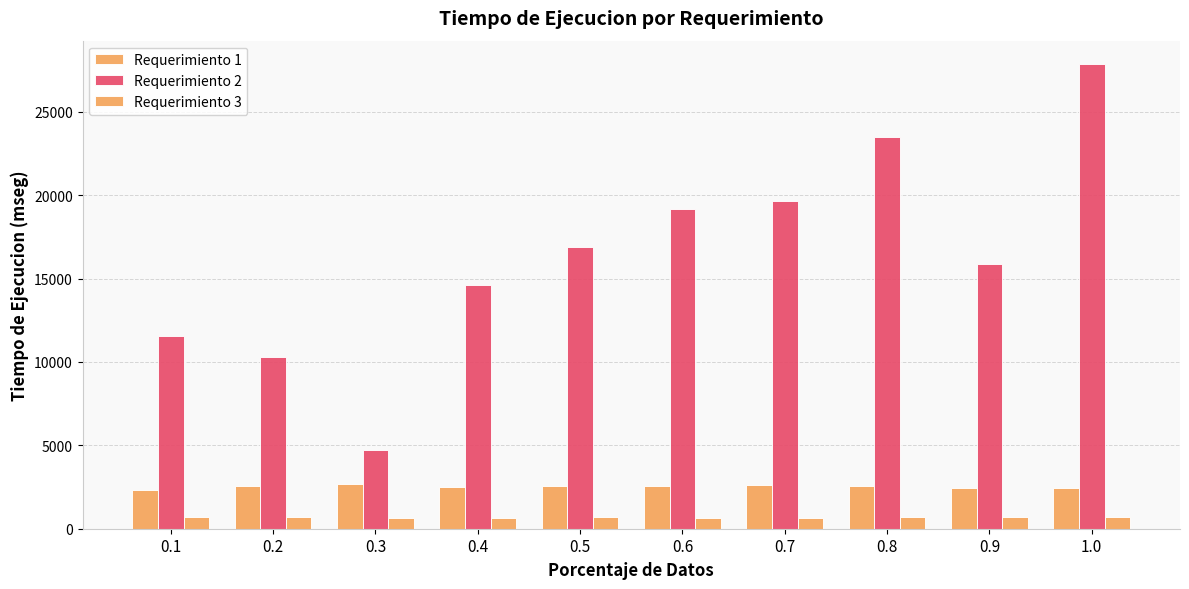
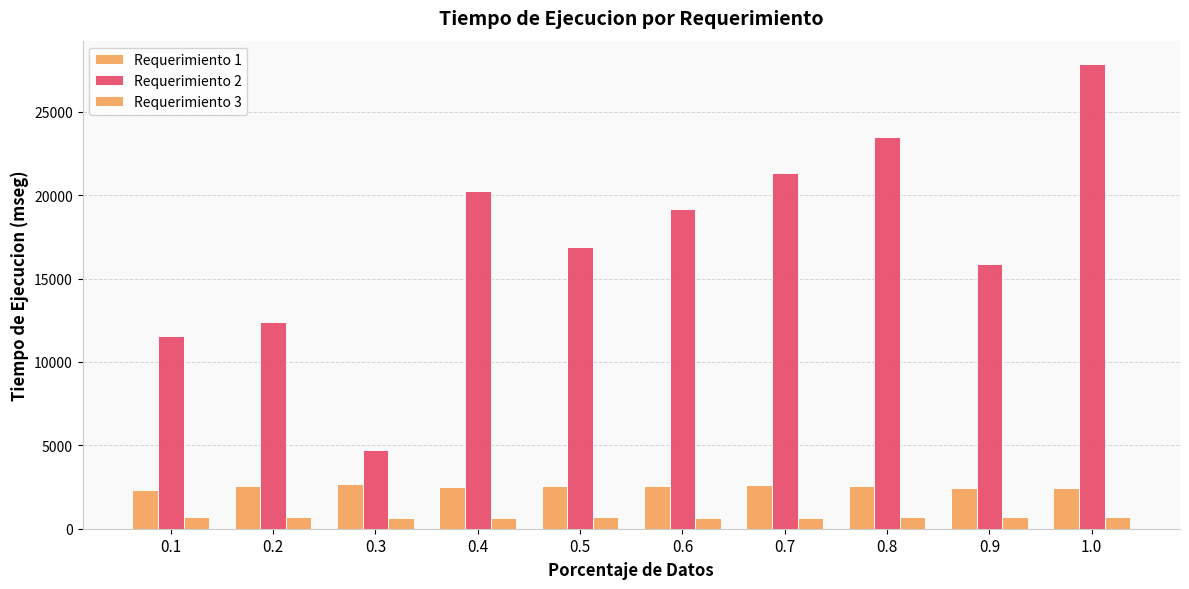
  {
    "Requerimiento 2": {
      "0.1": 11600,
-     "0.2": 10300,
+     "0.2": 12400,
      "0.3": 4700,
-     "0.4": 14600,
+     "0.4": 20200,
      "0.5": 16900,
      "0.6": 19200,
-     "0.7": 19700,
+     "0.7": 21300,
      "0.8": 23500,
      "0.9": 15800,
      "1.0": 27900
    }
  }
